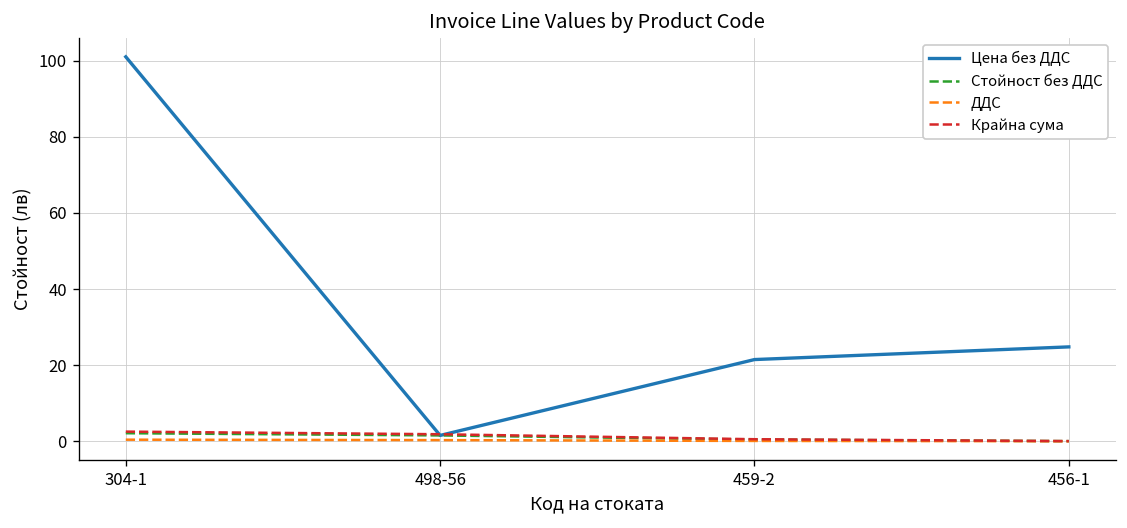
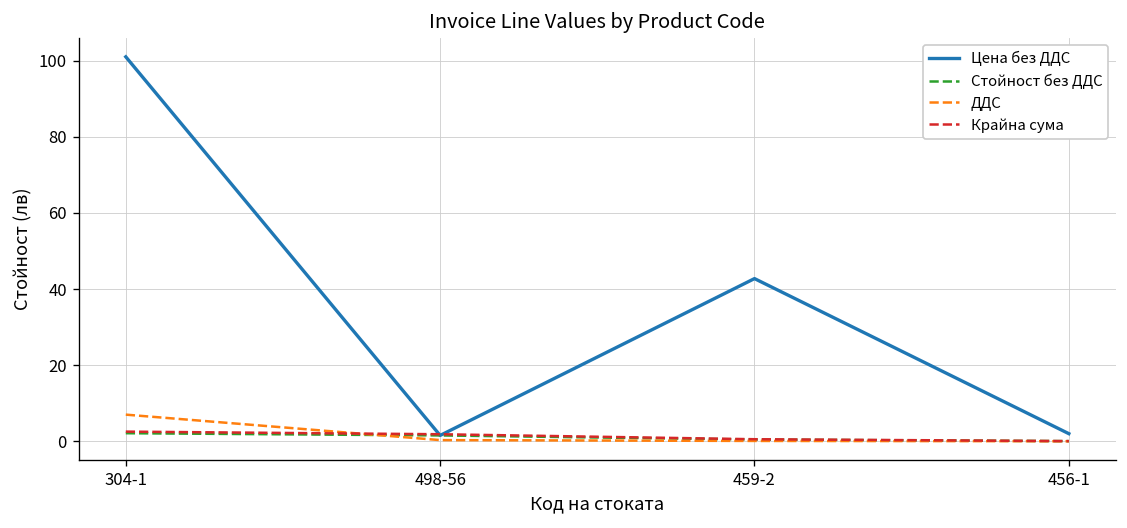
  {
    "Цена без ДДС": {
      "304-1": 101,
-     "459-2": 21,
-     "456-1": 25
+     "459-2": 43,
+     "456-1": 2
    },
    "ДДС": {
-     "304-1": 0,
+     "304-1": 7,
      "498-56": 0
    }
  }
